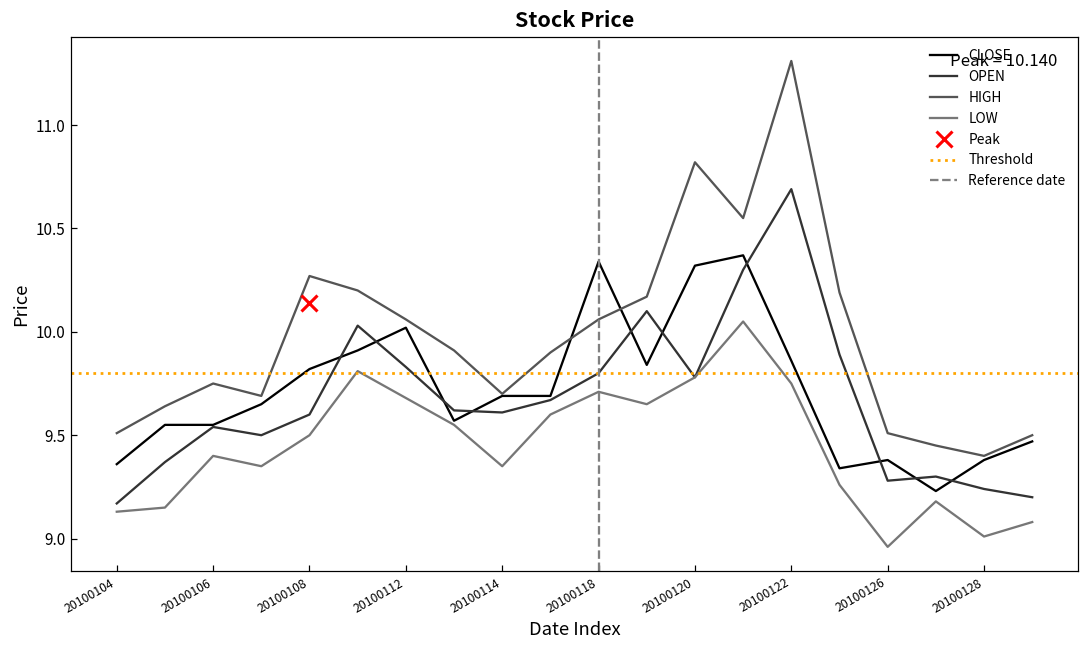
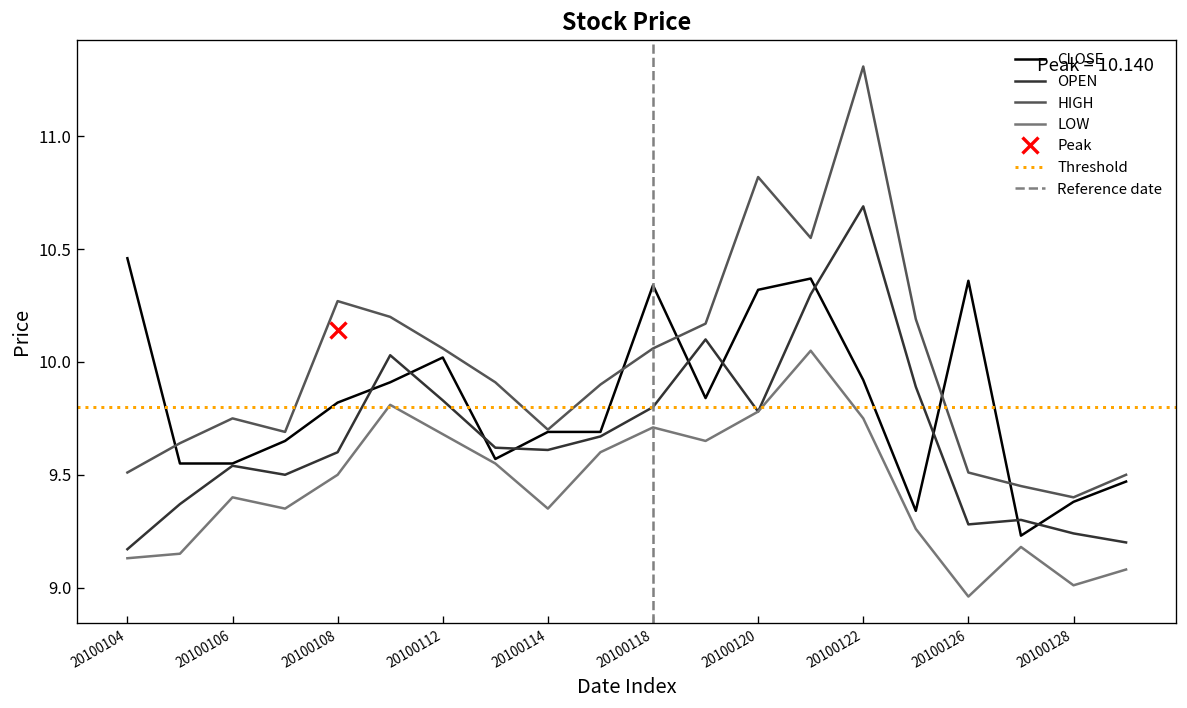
  {
    "CLOSE": {
-     "20100104": 9.36,
+     "20100104": 10.46,
      "20100108": 9.82,
      "20100112": 10.02,
      "20100118": 10.34,
      "20100120": 10.32,
-     "20100122": 9.86,
-     "20100126": 9.38,
+     "20100122": 9.92,
+     "20100126": 10.36,
      "20100128": 9.38
    },
    "Peak": {
      "20100108": 10.14
    }
  }
